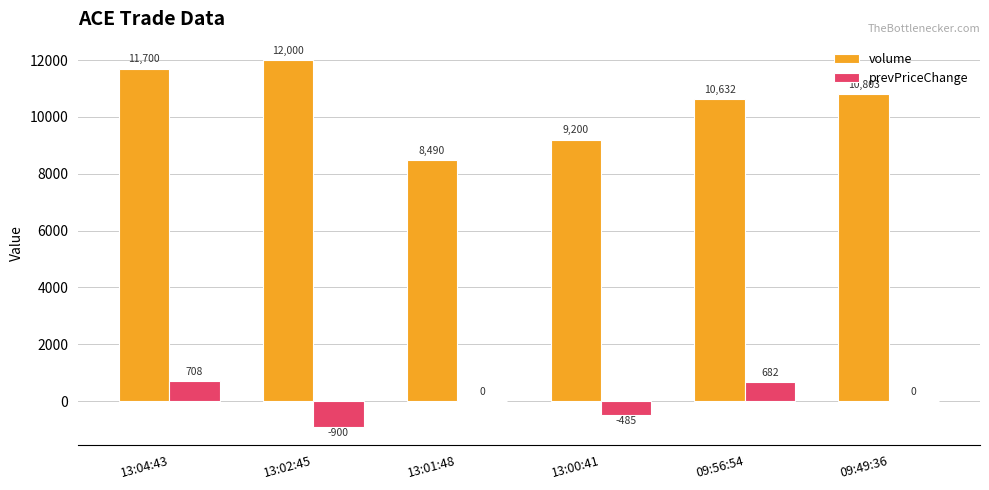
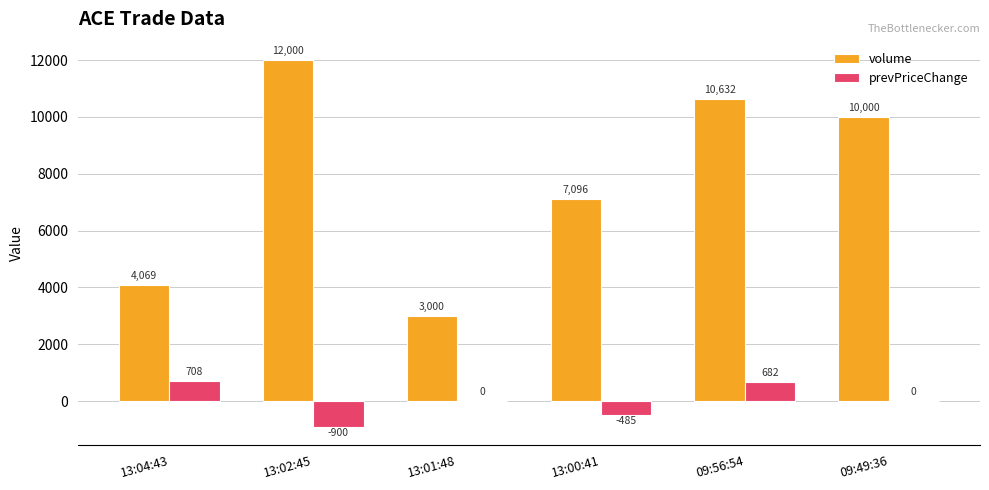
  {
    "volume": {
-     "13:04:43": "11,700",
+     "13:04:43": "4,069",
      "13:02:45": "12,000",
-     "13:01:48": "8,490",
-     "13:00:41": "9,200",
+     "13:01:48": "3,000",
+     "13:00:41": "7,096",
      "09:56:54": "10,632",
-     "09:49:36": "10,803"
+     "09:49:36": "10,000"
    },
    "prevPriceChange": {
      "13:04:43": "708",
      "13:02:45": "-900",
      "13:01:48": "0",
      "13:00:41": "-485",
      "09:56:54": "682",
      "09:49:36": "0"
    }
  }
